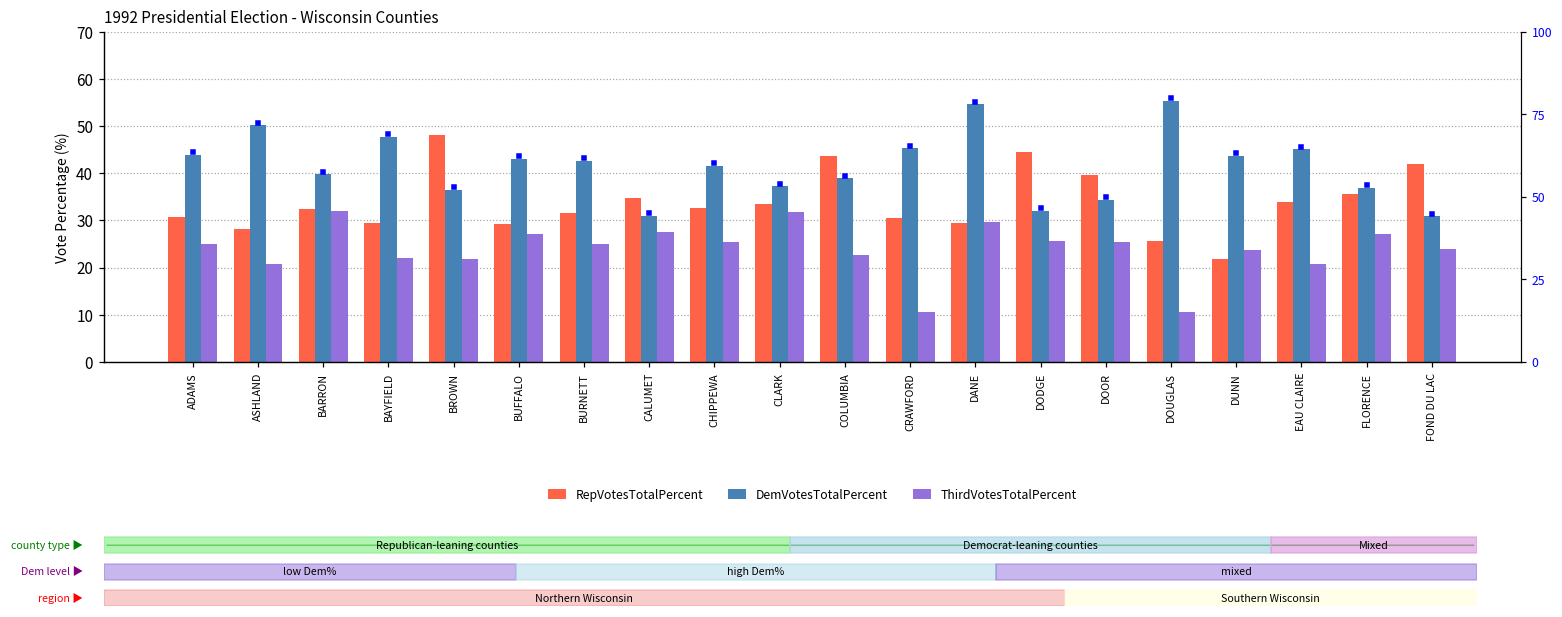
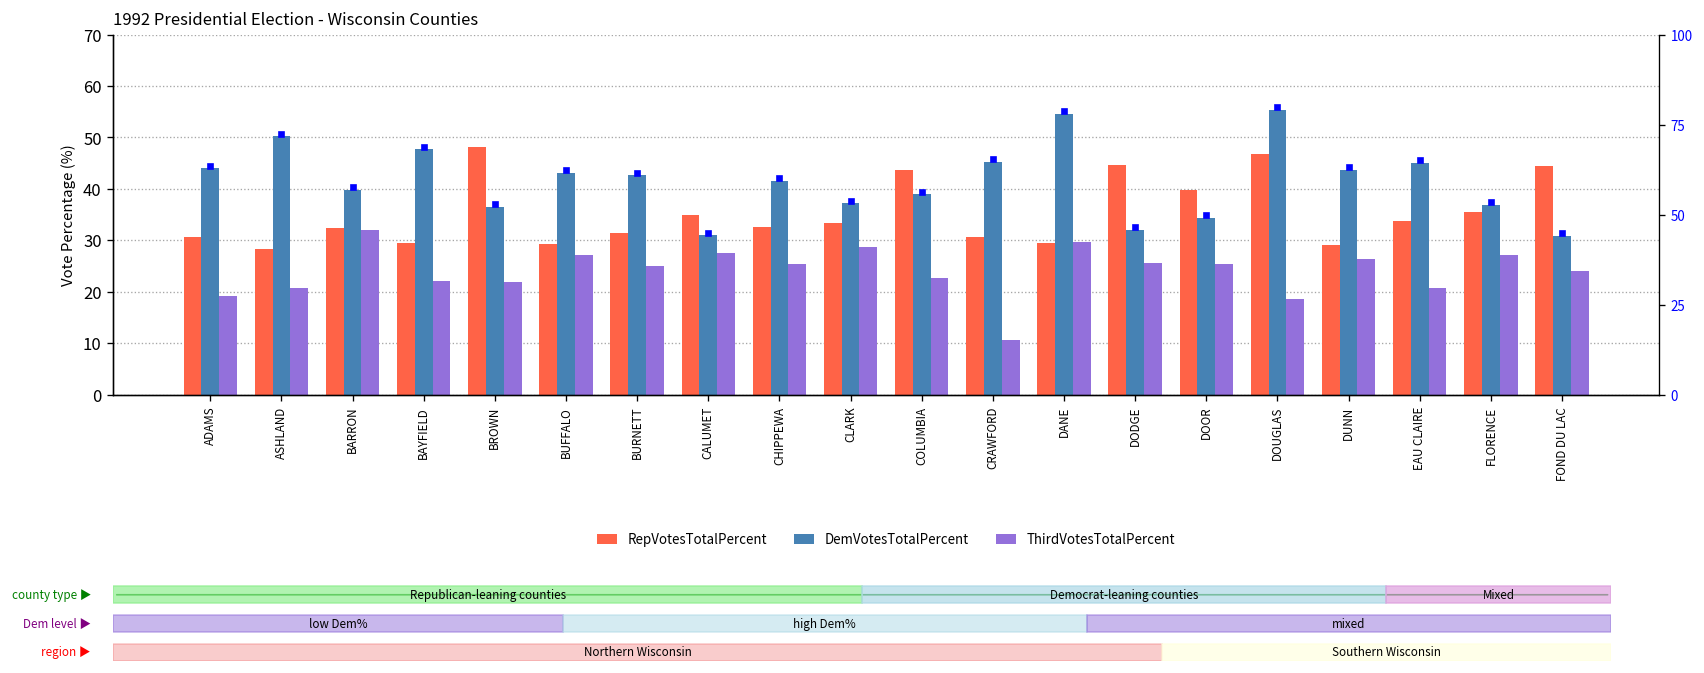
  {
    "RepVotesTotalPercent": {
      "ADAMS": 31,
      "ASHLAND": 28,
      "BARRON": 32,
      "BAYFIELD": 30,
      "BROWN": 48,
      "BUFFALO": 29,
      "BURNETT": 31,
      "CALUMET": 35,
      "CHIPPEWA": 33,
      "CLARK": 33,
      "COLUMBIA": 44,
      "CRAWFORD": 31,
      "DANE": 29,
      "DODGE": 45,
      "DOOR": 40,
-     "DOUGLAS": 26,
-     "DUNN": 22,
+     "DOUGLAS": 47,
+     "DUNN": 29,
      "EAU CLAIRE": 34,
      "FLORENCE": 36,
-     "FOND DU LAC": 42
+     "FOND DU LAC": 44
    },
    "DemVotesTotalPercent": {
      "ADAMS": 44,
      "ASHLAND": 50,
      "BARRON": 40,
      "BAYFIELD": 48,
      "BROWN": 37,
      "BUFFALO": 43,
      "BURNETT": 43,
      "CALUMET": 31,
      "CHIPPEWA": 42,
      "CLARK": 37,
      "COLUMBIA": 39,
      "CRAWFORD": 45,
      "DANE": 55,
      "DODGE": 32,
      "DOOR": 34,
      "DOUGLAS": 55,
      "DUNN": 44,
      "EAU CLAIRE": 45,
      "FLORENCE": 37,
      "FOND DU LAC": 31
    },
    "ThirdVotesTotalPercent": {
-     "ADAMS": 25,
+     "ADAMS": 19,
      "ASHLAND": 21,
      "BARRON": 32,
      "BAYFIELD": 22,
      "BROWN": 22,
      "BUFFALO": 27,
      "BURNETT": 25,
      "CALUMET": 27,
      "CHIPPEWA": 25,
-     "CLARK": 32,
+     "CLARK": 29,
      "COLUMBIA": 23,
      "CRAWFORD": 11,
      "DANE": 30,
      "DODGE": 26,
      "DOOR": 25,
-     "DOUGLAS": 11,
-     "DUNN": 24,
+     "DOUGLAS": 19,
+     "DUNN": 26,
      "EAU CLAIRE": 21,
      "FLORENCE": 27,
      "FOND DU LAC": 24
    }
  }
